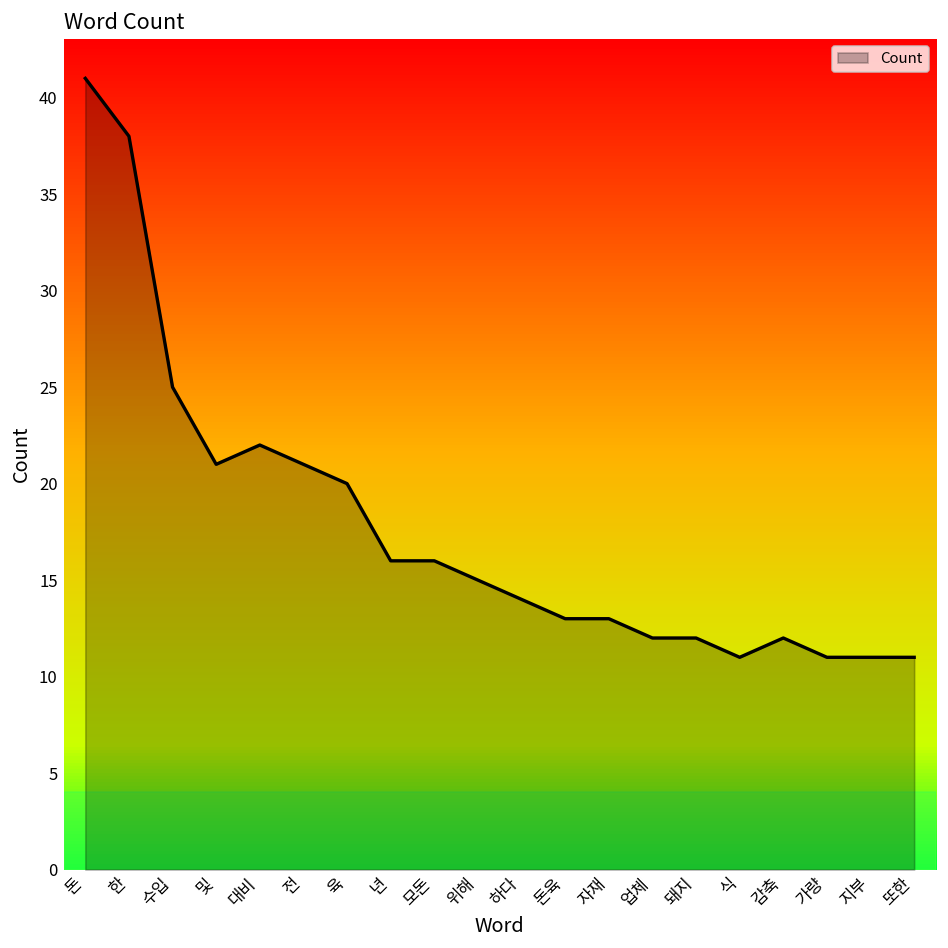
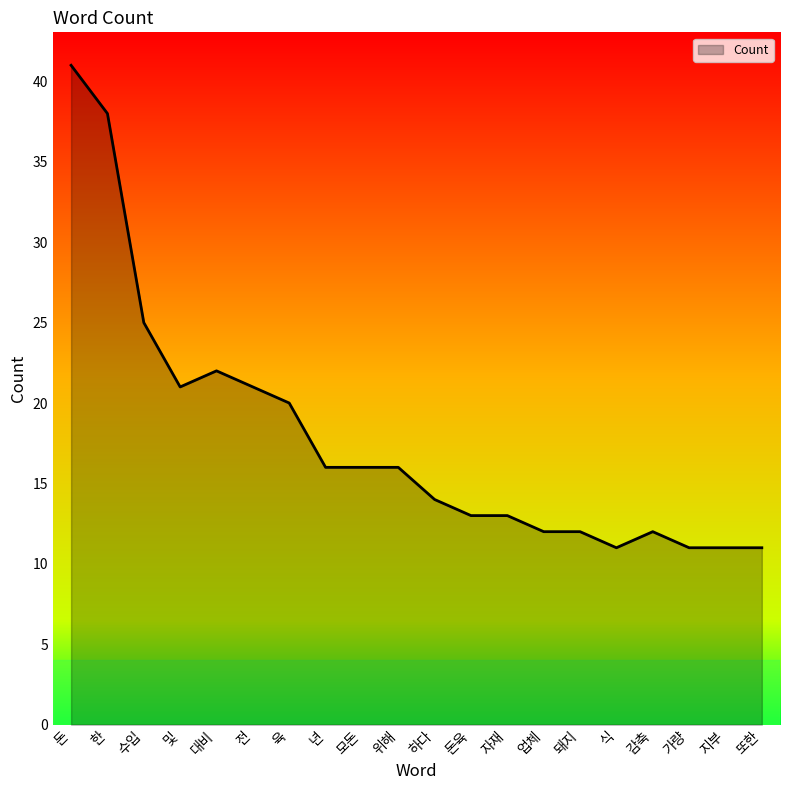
  {
    "돈": 41,
    "한": 38,
    "수입": 25,
    "및": 21,
    "대비": 22,
    "전": 21,
    "육": 20,
    "년": 16,
    "모돈": 16,
-   "위해": 15,
+   "위해": 16,
    "하다": 14,
    "돈육": 13,
    "자재": 13,
    "업체": 12,
    "돼지": 12,
    "식": 11,
    "감축": 12,
    "가량": 11,
    "지부": 11,
    "또한": 11
  }
